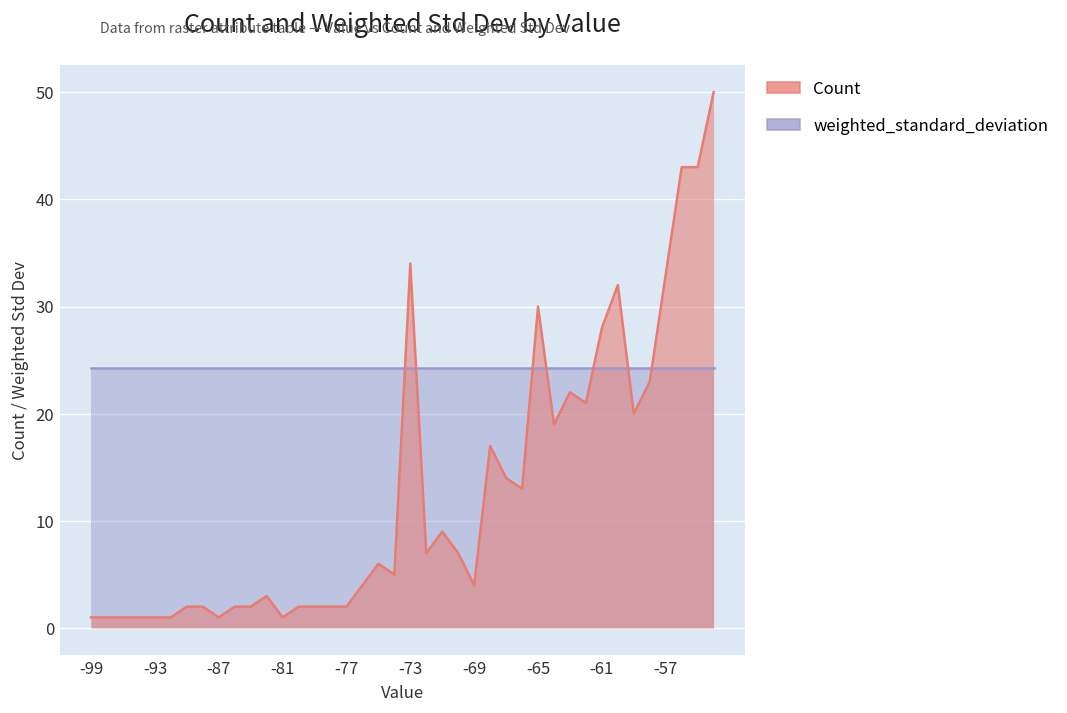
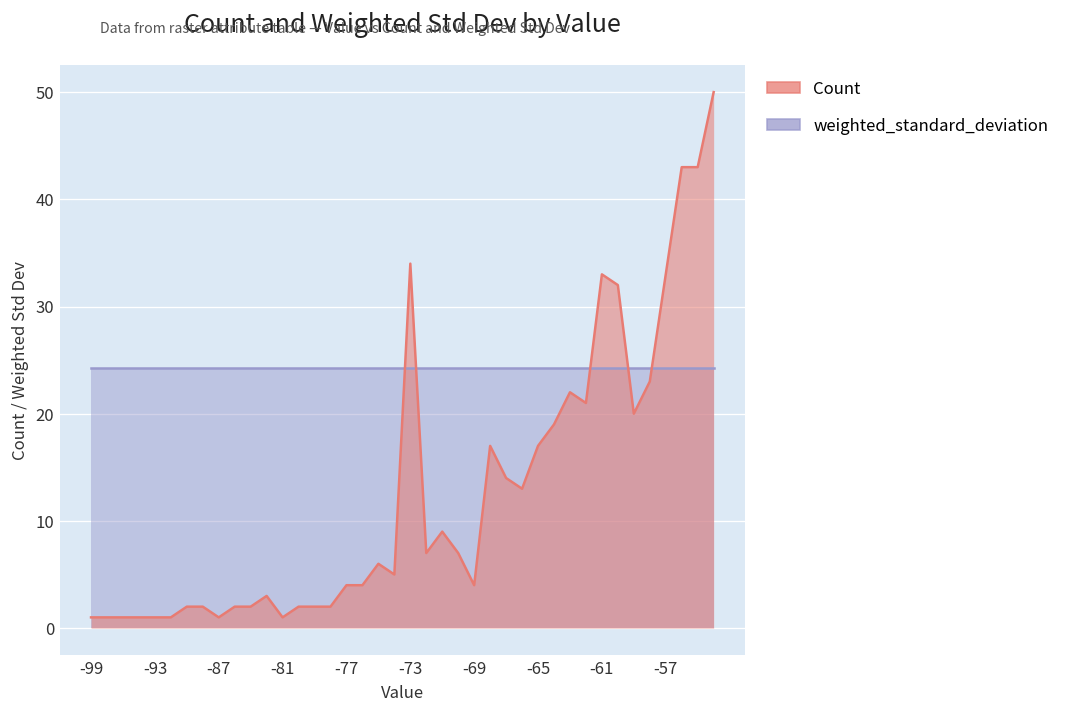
  {
    "weighted_standard_deviation": {
      "-99": 24,
      "-93": 24,
      "-87": 24,
      "-81": 24,
      "-77": 24,
      "-73": 24,
      "-69": 24,
      "-65": 24,
      "-61": 24,
      "-57": 24
    },
    "Count": {
      "-99": 1,
      "-93": 1,
      "-87": 1,
      "-81": 1,
-     "-77": 2,
+     "-77": 4,
      "-73": 34,
      "-69": 4,
-     "-65": 30,
-     "-61": 28,
+     "-65": 17,
+     "-61": 33,
      "-57": 33
    }
  }
